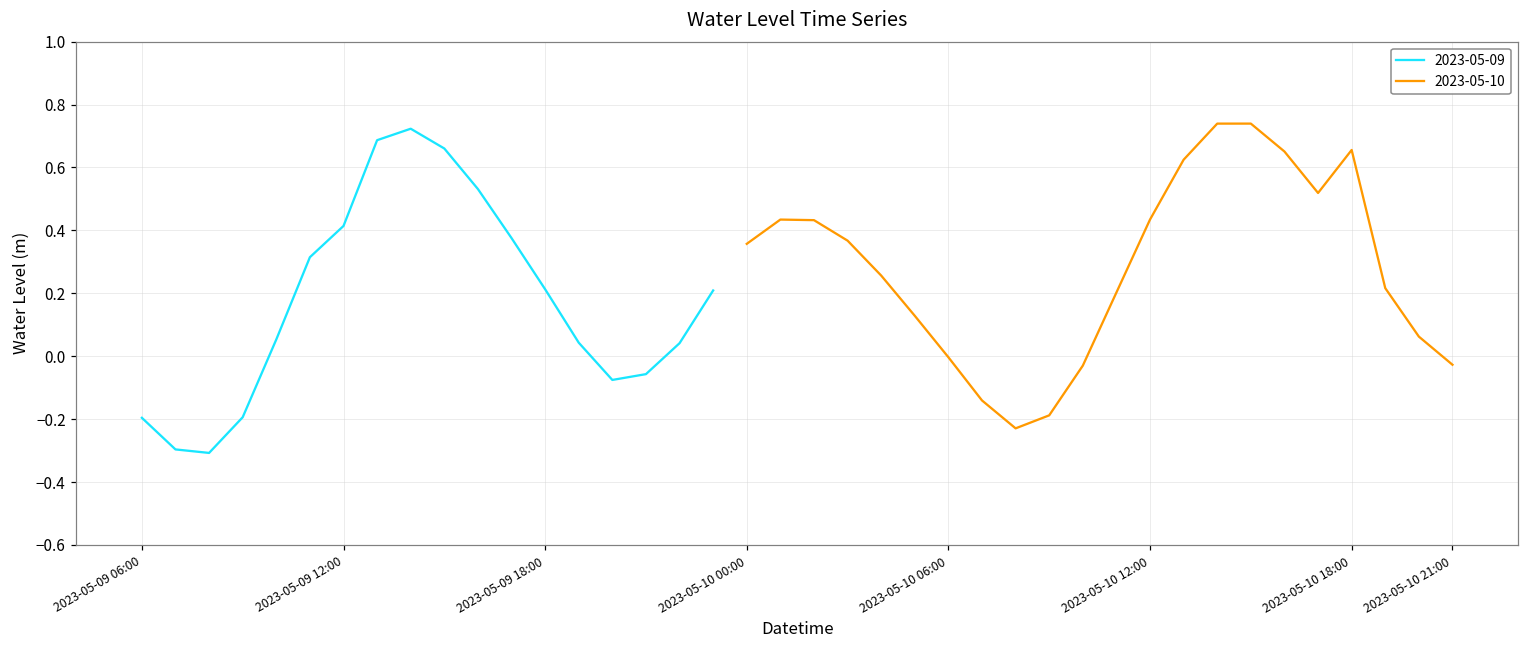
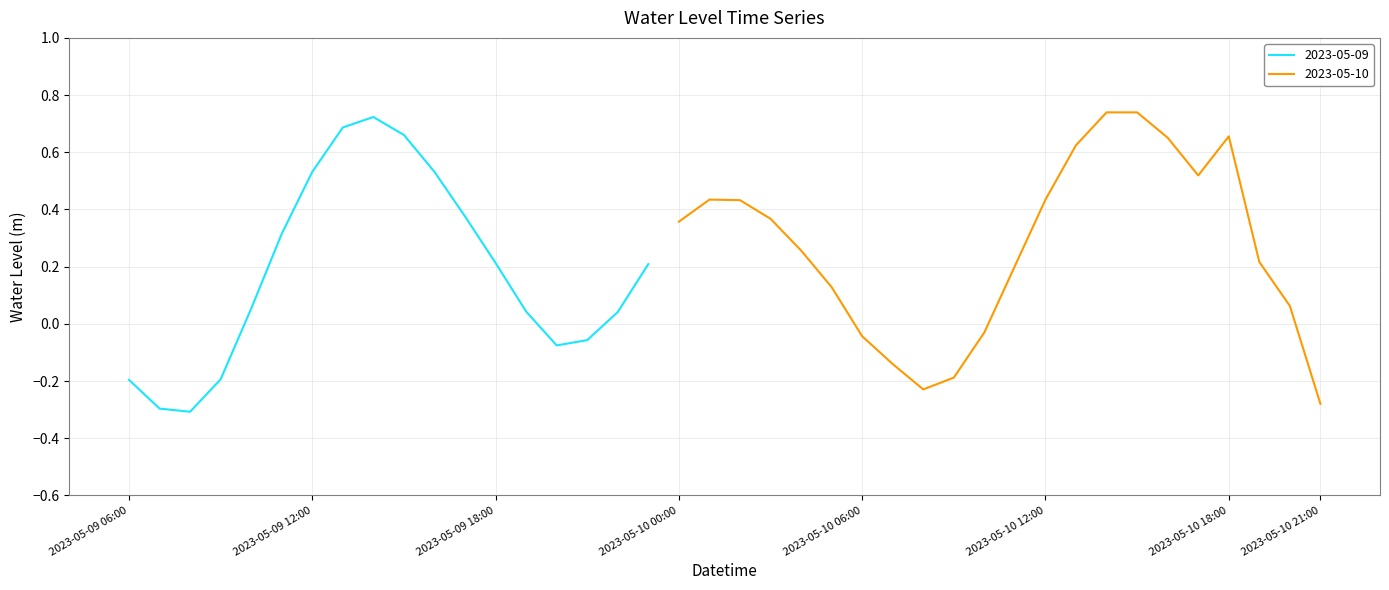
  {
    "2023-05-09": {
      "2023-05-09 06:00": -0.20,
-     "2023-05-09 12:00": 0.41,
+     "2023-05-09 12:00": 0.53,
      "2023-05-09 18:00": 0.21
    },
    "2023-05-10": {
      "2023-05-10 00:00": 0.36,
-     "2023-05-10 06:00": 0.00,
+     "2023-05-10 06:00": -0.04,
      "2023-05-10 12:00": 0.43,
      "2023-05-10 18:00": 0.66,
-     "2023-05-10 21:00": -0.03
+     "2023-05-10 21:00": -0.28
    }
  }
